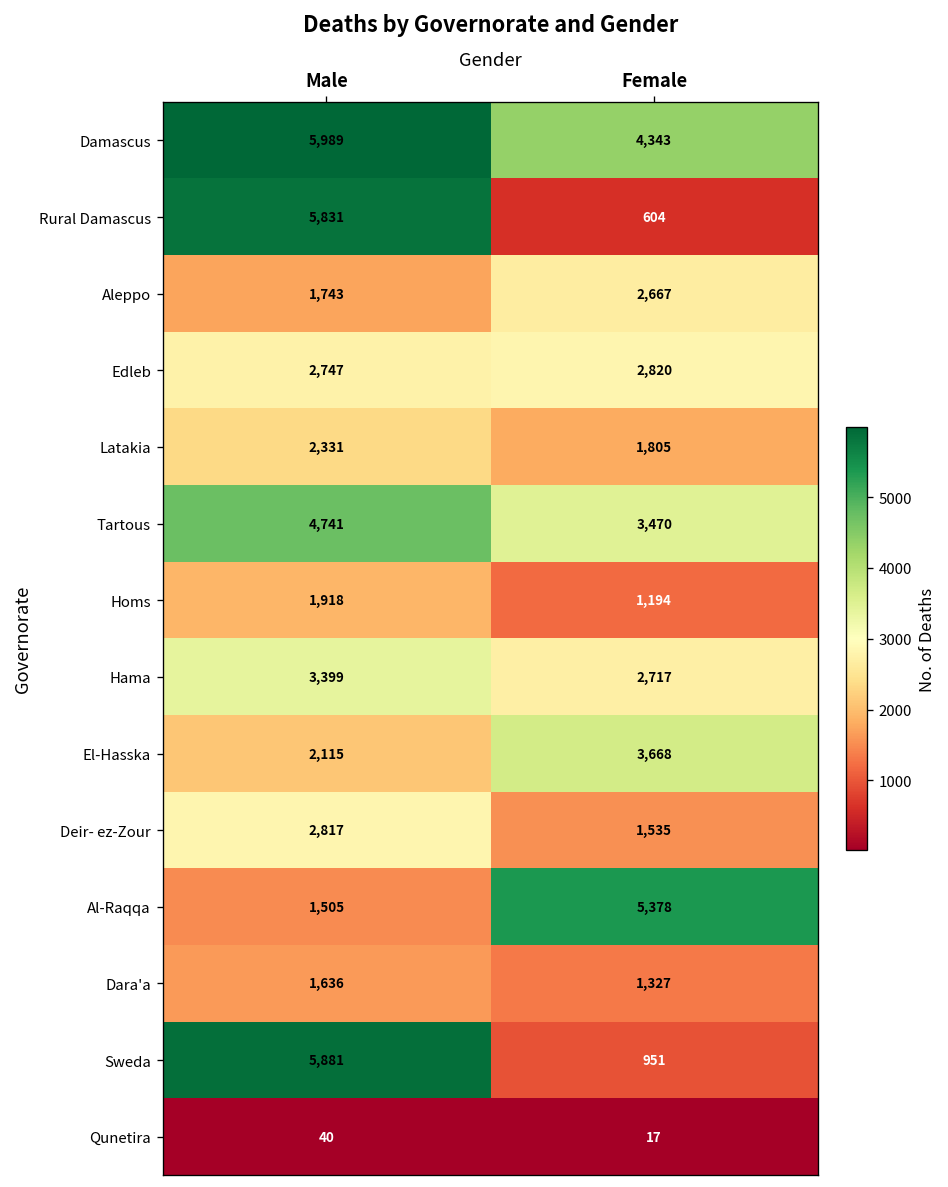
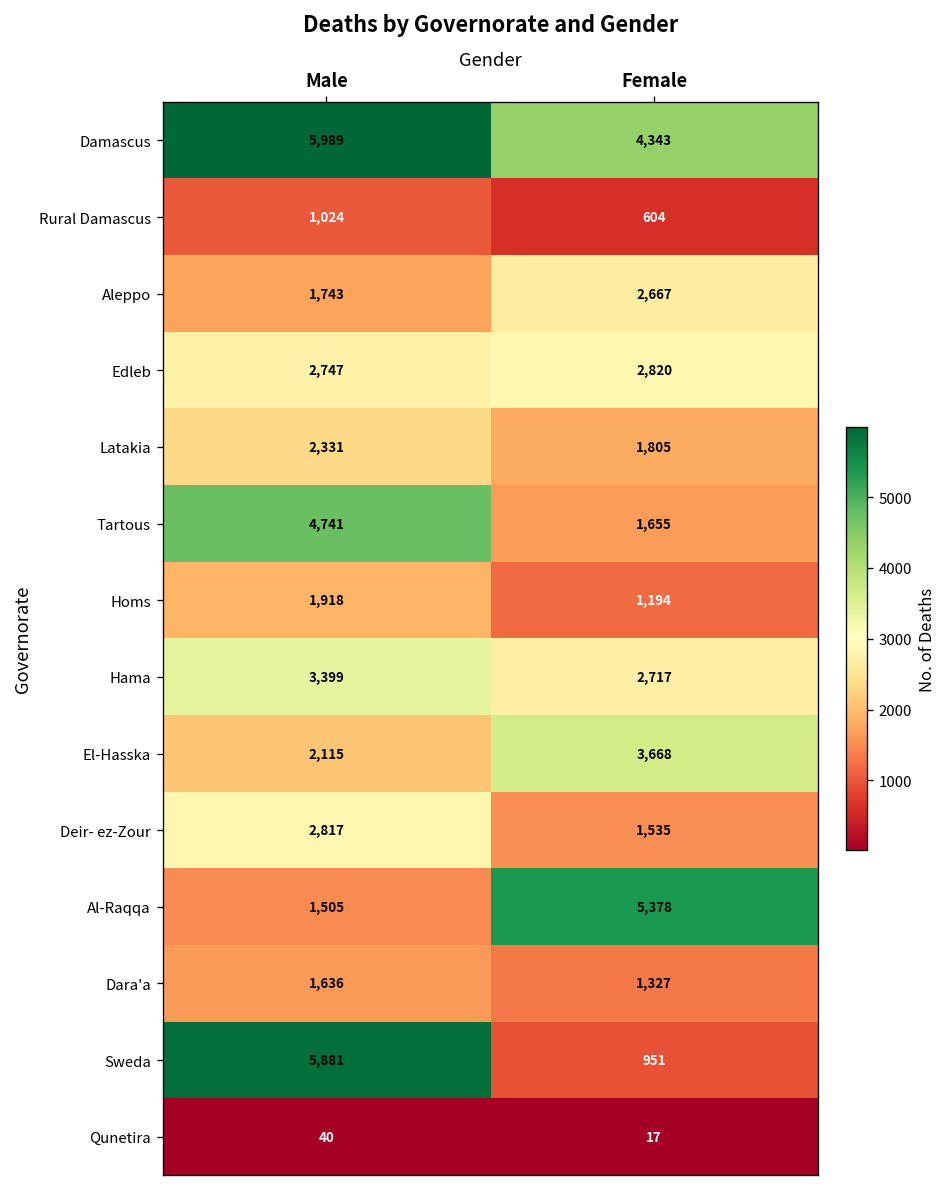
  {
    "Damascus": {
      "Male": "5,989",
      "Female": "4,343"
    },
    "Rural Damascus": {
-     "Male": "5,831",
+     "Male": "1,024",
      "Female": "604"
    },
    "Aleppo": {
      "Male": "1,743",
      "Female": "2,667"
    },
    "Edleb": {
      "Male": "2,747",
      "Female": "2,820"
    },
    "Latakia": {
      "Male": "2,331",
      "Female": "1,805"
    },
    "Tartous": {
      "Male": "4,741",
-     "Female": "3,470"
+     "Female": "1,655"
    },
    "Homs": {
      "Male": "1,918",
      "Female": "1,194"
    },
    "Hama": {
      "Male": "3,399",
      "Female": "2,717"
    },
    "El-Hasska": {
      "Male": "2,115",
      "Female": "3,668"
    },
    "Deir- ez-Zour": {
      "Male": "2,817",
      "Female": "1,535"
    },
    "Al-Raqqa": {
      "Male": "1,505",
      "Female": "5,378"
    },
    "Dara'a": {
      "Male": "1,636",
      "Female": "1,327"
    },
    "Sweda": {
      "Male": "5,881",
      "Female": "951"
    },
    "Qunetira": {
      "Male": "40",
      "Female": "17"
    }
  }
